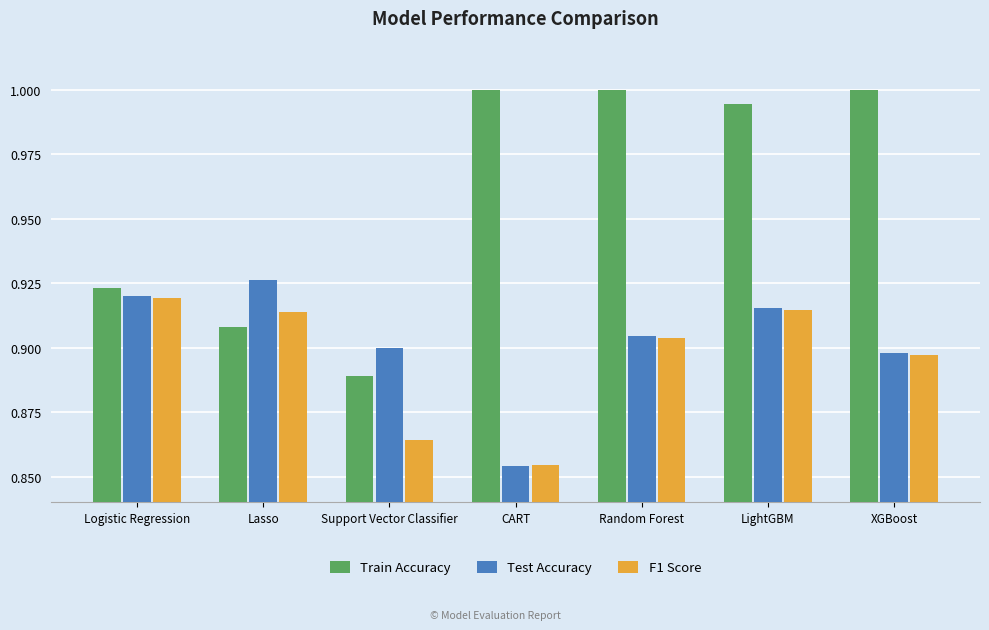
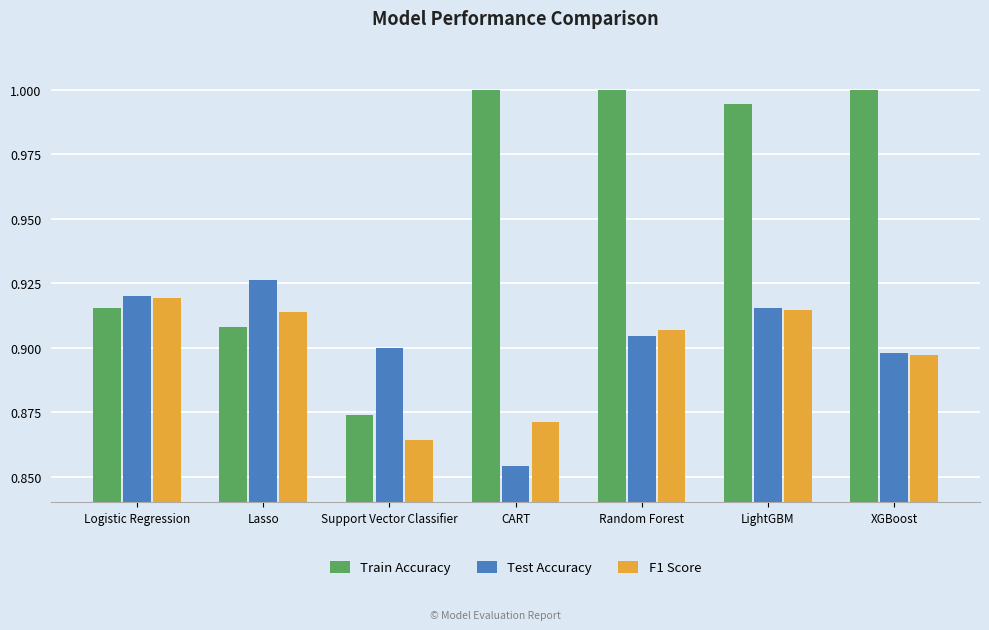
  {
    "Train Accuracy": {
-     "Logistic Regression": 0.923,
+     "Logistic Regression": 0.915,
      "Lasso": 0.908,
-     "Support Vector Classifier": 0.889,
+     "Support Vector Classifier": 0.874,
      "CART": 1.000,
      "Random Forest": 1.000,
      "LightGBM": 0.994,
      "XGBoost": 1.000
    },
    "Test Accuracy": {
      "Logistic Regression": 0.920,
      "Lasso": 0.926,
      "Support Vector Classifier": 0.900,
      "CART": 0.854,
      "Random Forest": 0.904,
      "LightGBM": 0.916,
      "XGBoost": 0.898
    },
    "F1 Score": {
      "Logistic Regression": 0.919,
      "Lasso": 0.914,
      "Support Vector Classifier": 0.864,
-     "CART": 0.854,
-     "Random Forest": 0.904,
+     "CART": 0.871,
+     "Random Forest": 0.907,
      "LightGBM": 0.915,
      "XGBoost": 0.897
    }
  }
